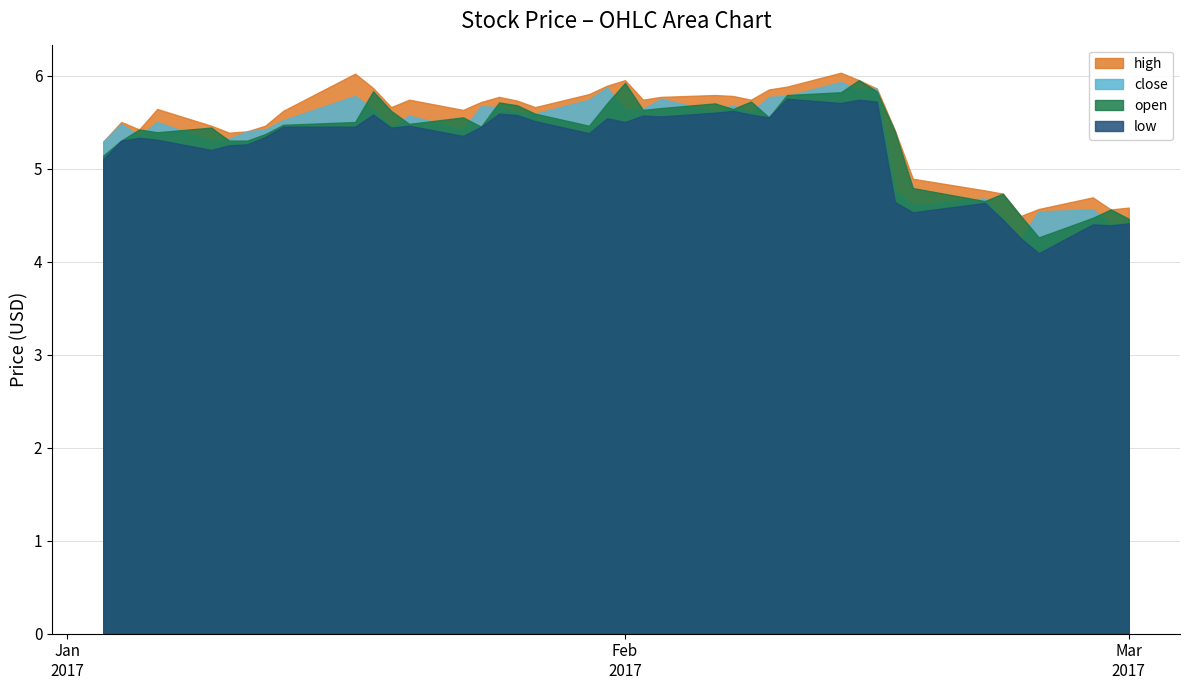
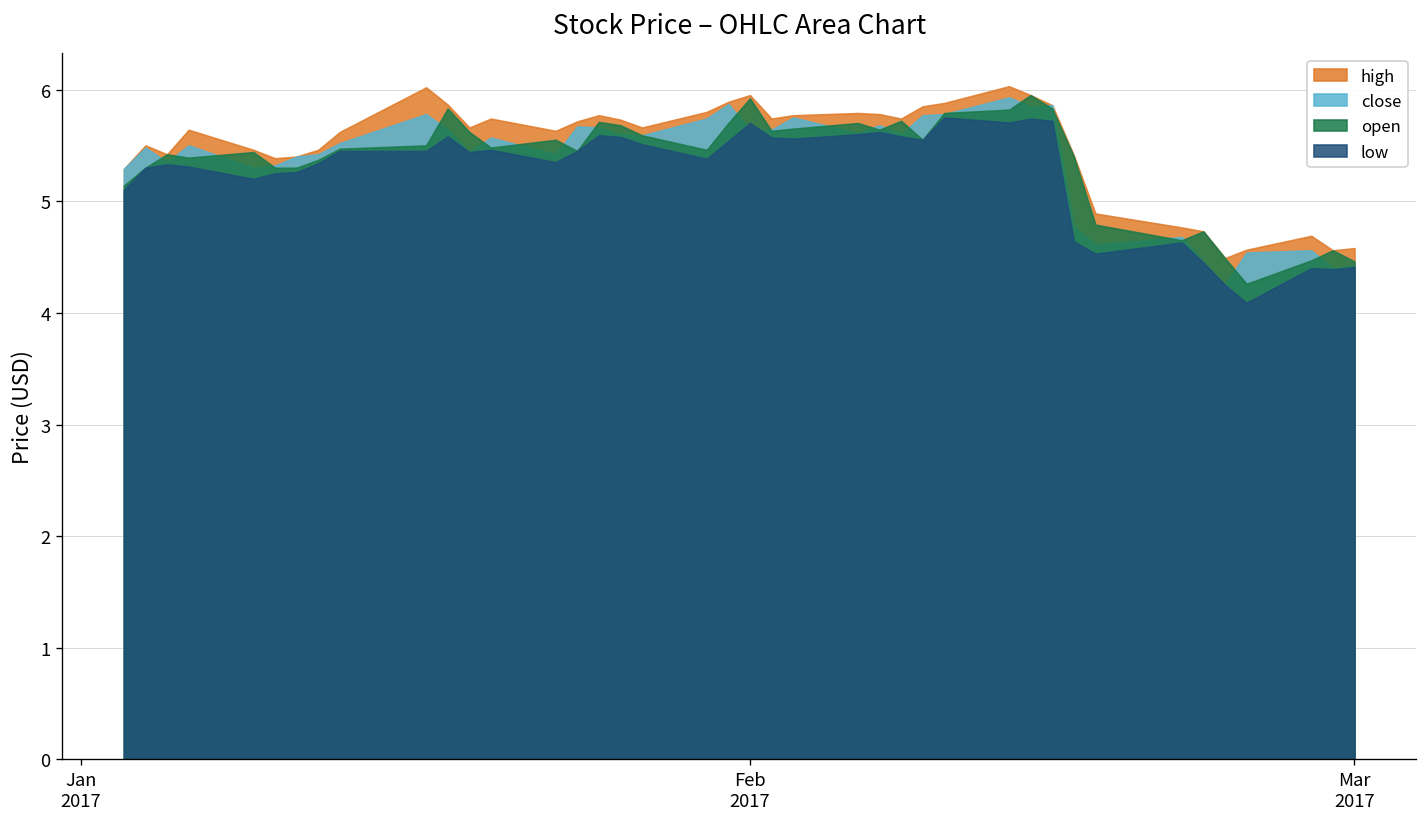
  {
    "high": {
      "Feb 2017": 6.0,
      "Mar 2017": 4.6
    },
    "close": {
      "Feb 2017": 5.6
    },
    "open": {
      "Feb 2017": 5.9,
      "Mar 2017": 4.5
    },
    "low": {
-     "Feb 2017": 5.5
+     "Feb 2017": 5.7
    }
  }
